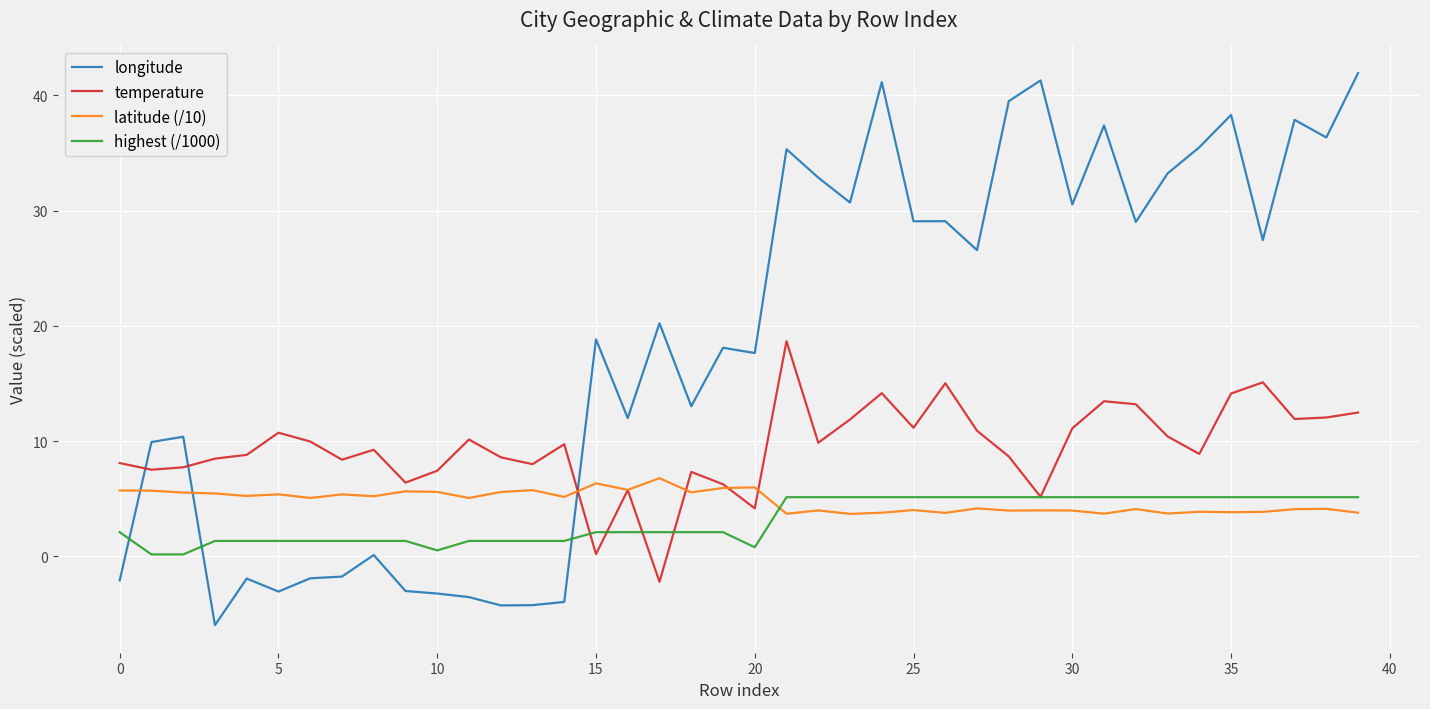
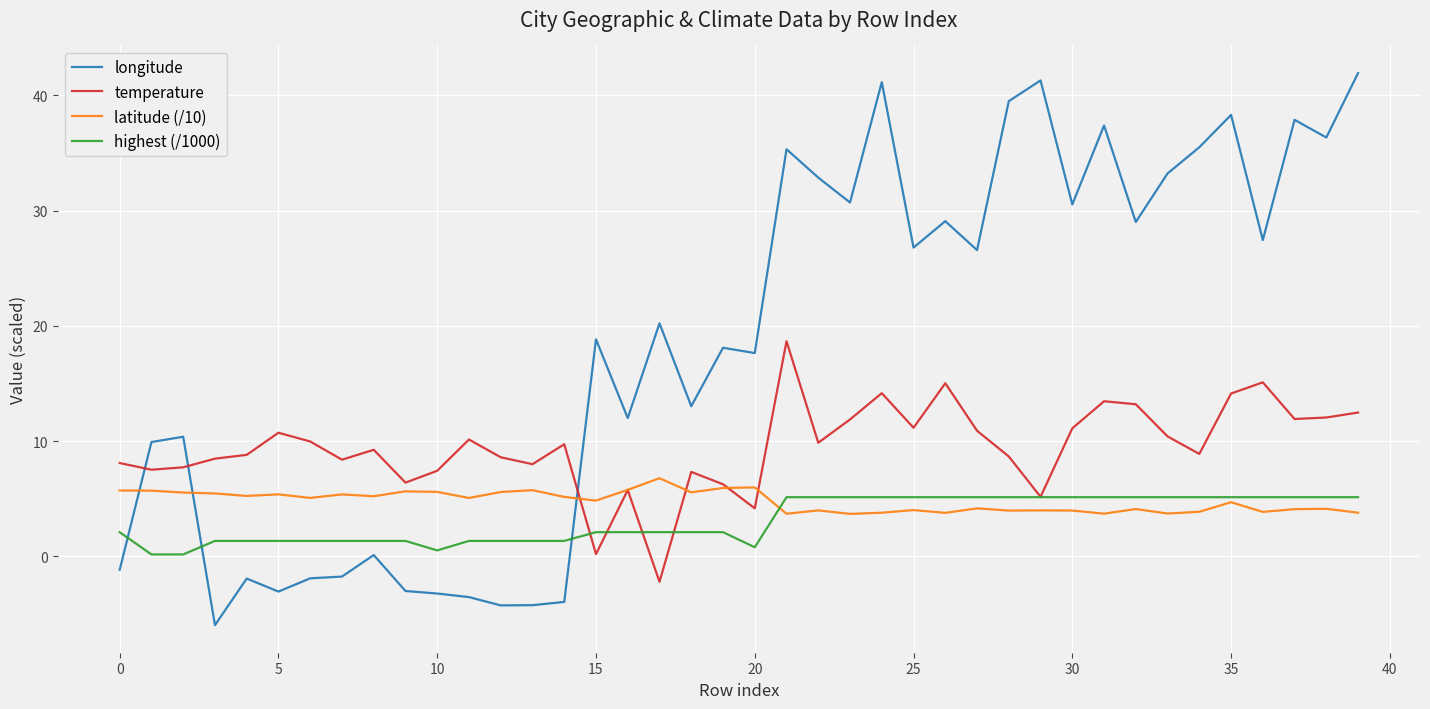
  {
    "longitude": {
-     "0": -2.1,
+     "0": -1.2,
      "5": -3.1,
      "10": -3.2,
      "15": 18.8,
      "20": 17.6,
-     "25": 29.1,
+     "25": 26.8,
      "30": 30.5,
      "35": 38.3
    },
    "temperature": {
      "0": 8.1,
      "5": 10.7,
      "10": 7.4,
      "15": 0.2,
      "20": 4.2,
      "25": 11.2,
      "30": 11.1,
      "35": 14.1
    },
    "latitude (/10)": {
      "0": 5.7,
      "5": 5.4,
      "10": 5.6,
-     "15": 6.3,
+     "15": 4.8,
      "20": 6.0,
      "25": 4.0,
      "30": 4.0,
-     "35": 3.8
+     "35": 4.7
    },
    "highest (/1000)": {
      "0": 2.1,
      "5": 1.3,
      "10": 0.5,
      "15": 2.1,
      "20": 0.8,
      "25": 5.1,
      "30": 5.1,
      "35": 5.1
    }
  }
